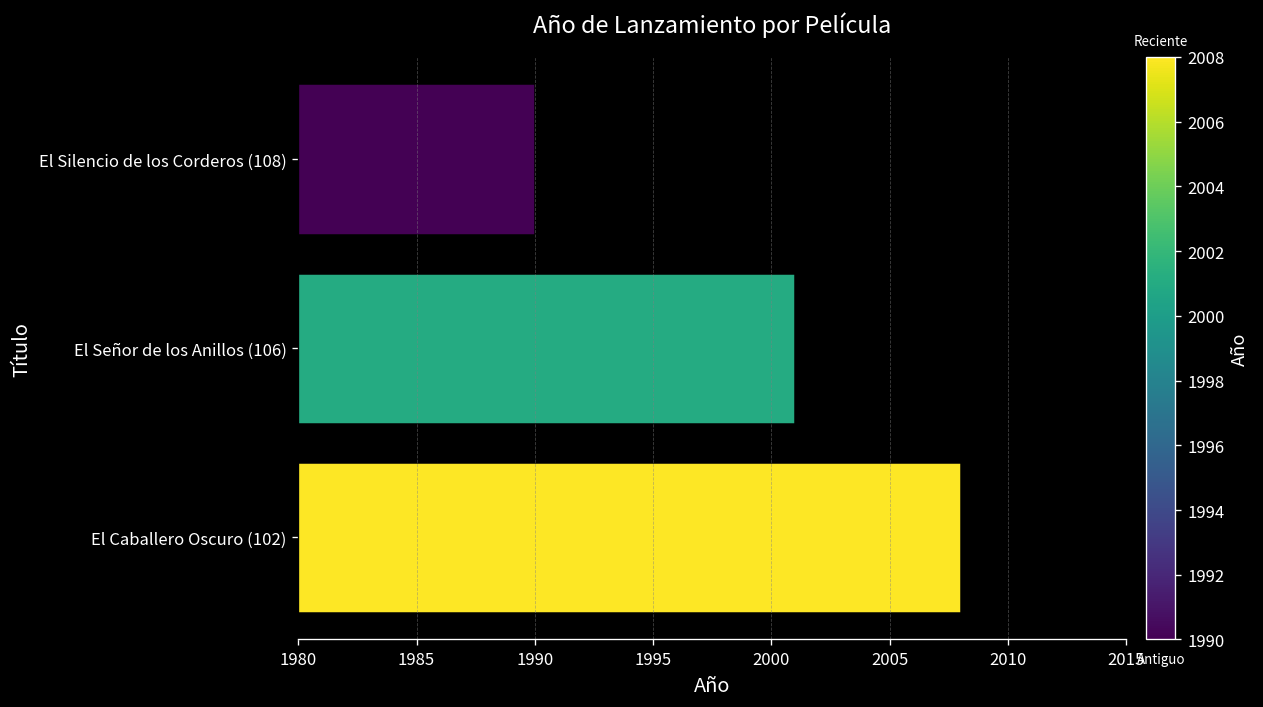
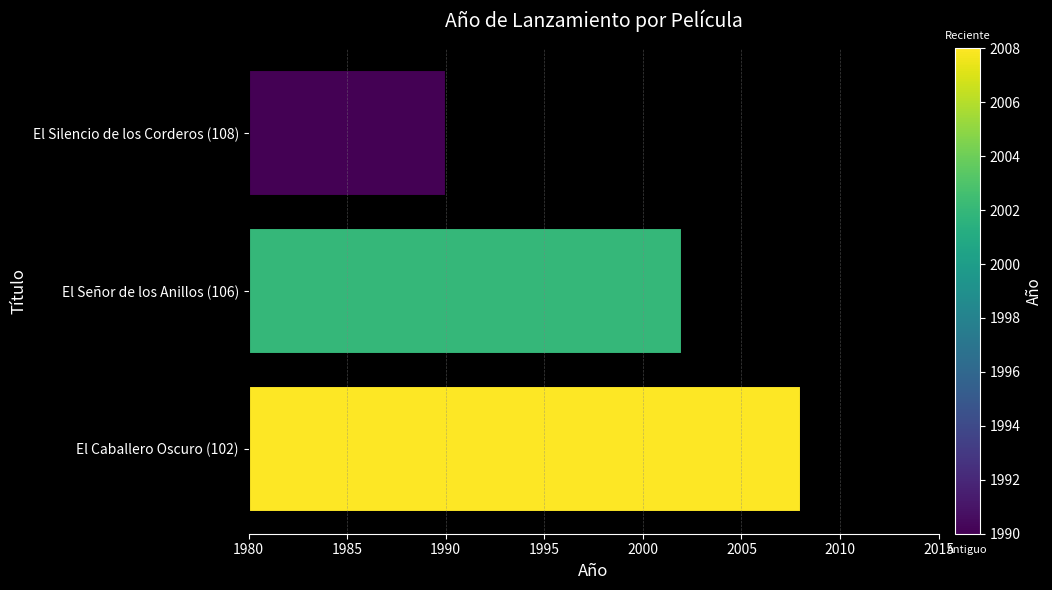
  {
    "El Silencio de los Corderos (108)": 1990,
-   "El Señor de los Anillos (106)": 2001,
+   "El Señor de los Anillos (106)": 2002,
    "El Caballero Oscuro (102)": 2008
  }
